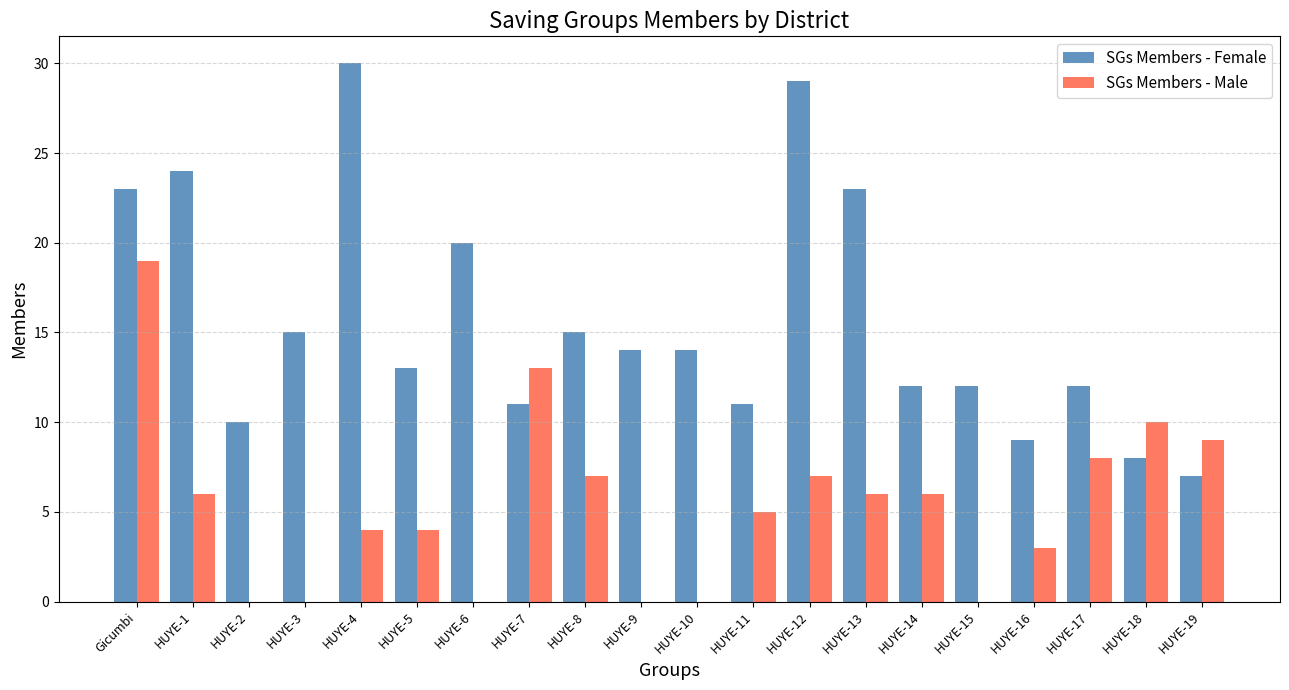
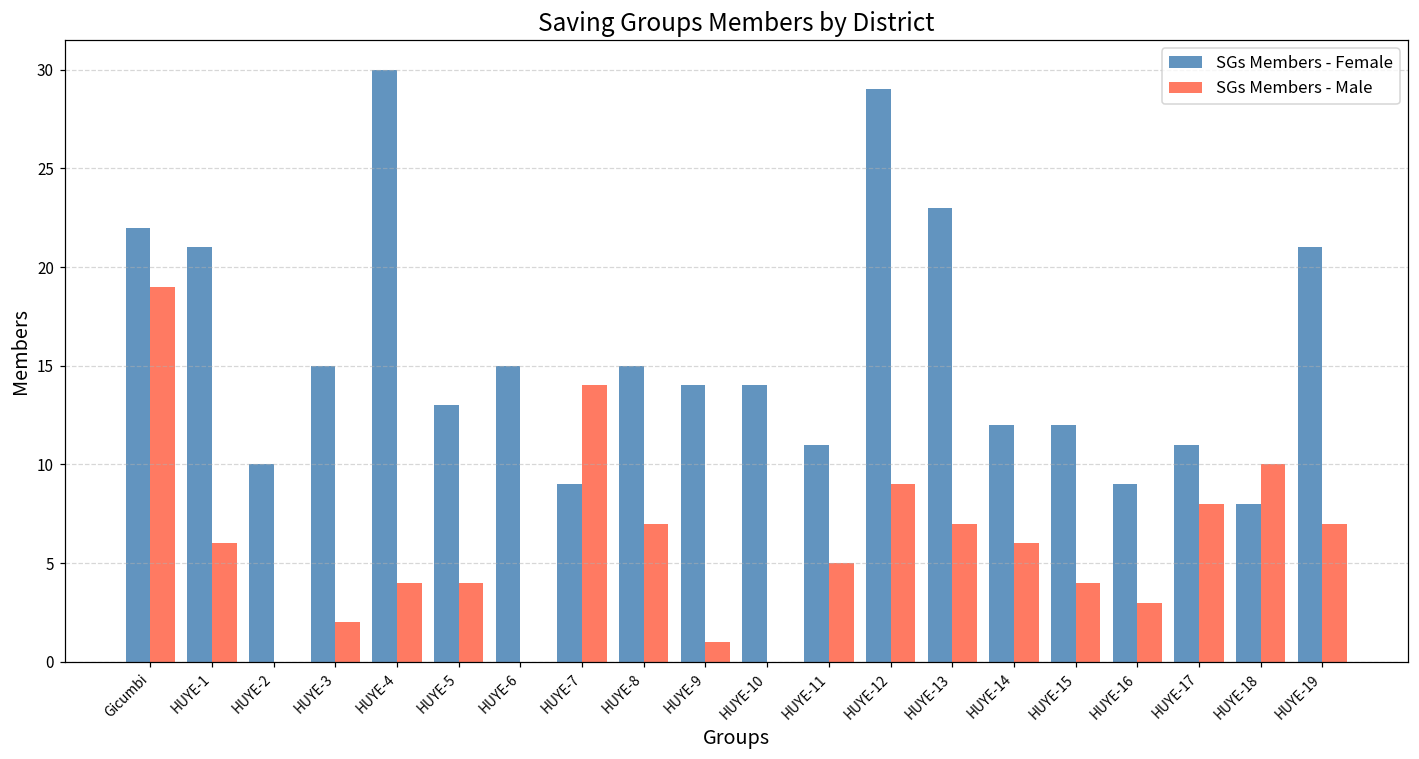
  {
    "SGs Members - Female": {
-     "Gicumbi": 23,
-     "HUYE-1": 24,
+     "Gicumbi": 22,
+     "HUYE-1": 21,
      "HUYE-2": 10,
      "HUYE-3": 15,
      "HUYE-4": 30,
      "HUYE-5": 13,
-     "HUYE-6": 20,
-     "HUYE-7": 11,
+     "HUYE-6": 15,
+     "HUYE-7": 9,
      "HUYE-8": 15,
      "HUYE-9": 14,
      "HUYE-10": 14,
      "HUYE-11": 11,
      "HUYE-12": 29,
      "HUYE-13": 23,
      "HUYE-14": 12,
      "HUYE-15": 12,
      "HUYE-16": 9,
-     "HUYE-17": 12,
+     "HUYE-17": 11,
      "HUYE-18": 8,
-     "HUYE-19": 7
+     "HUYE-19": 21
    },
    "SGs Members - Male": {
      "Gicumbi": 19,
      "HUYE-1": 6,
      "HUYE-2": 0,
-     "HUYE-3": 0,
+     "HUYE-3": 2,
      "HUYE-4": 4,
      "HUYE-5": 4,
      "HUYE-6": 0,
-     "HUYE-7": 13,
+     "HUYE-7": 14,
      "HUYE-8": 7,
-     "HUYE-9": 0,
+     "HUYE-9": 1,
      "HUYE-10": 0,
      "HUYE-11": 5,
-     "HUYE-12": 7,
-     "HUYE-13": 6,
+     "HUYE-12": 9,
+     "HUYE-13": 7,
      "HUYE-14": 6,
-     "HUYE-15": 0,
+     "HUYE-15": 4,
      "HUYE-16": 3,
      "HUYE-17": 8,
      "HUYE-18": 10,
-     "HUYE-19": 9
+     "HUYE-19": 7
    }
  }
